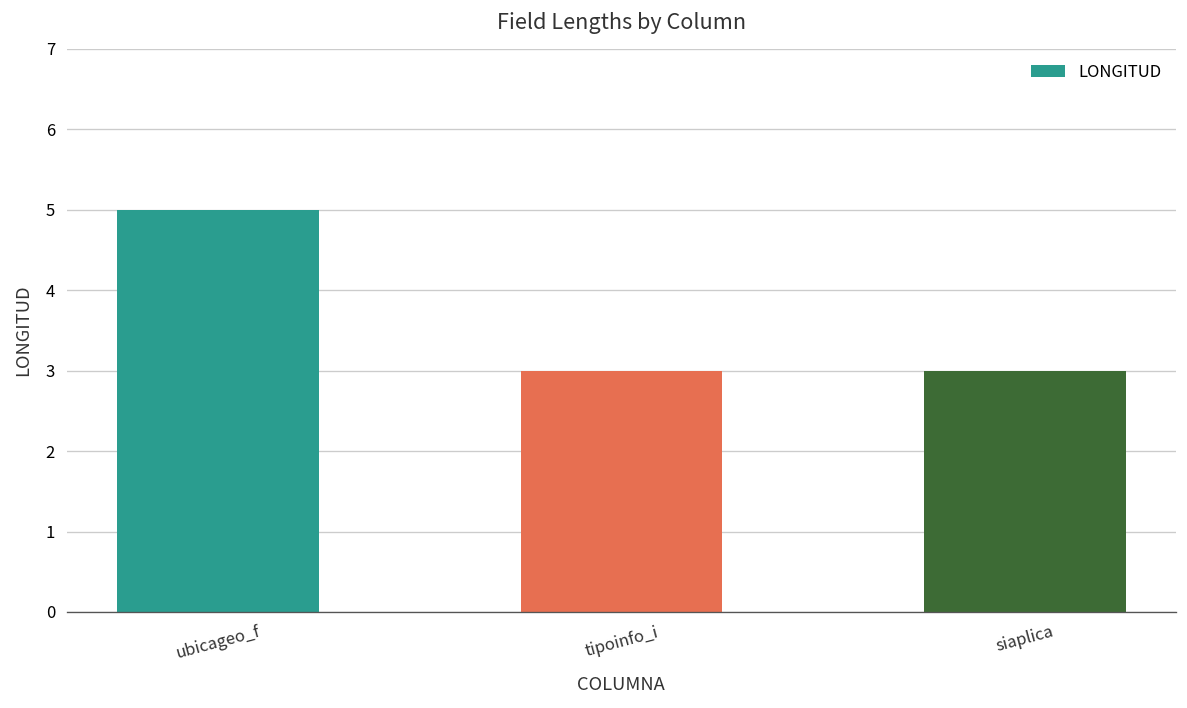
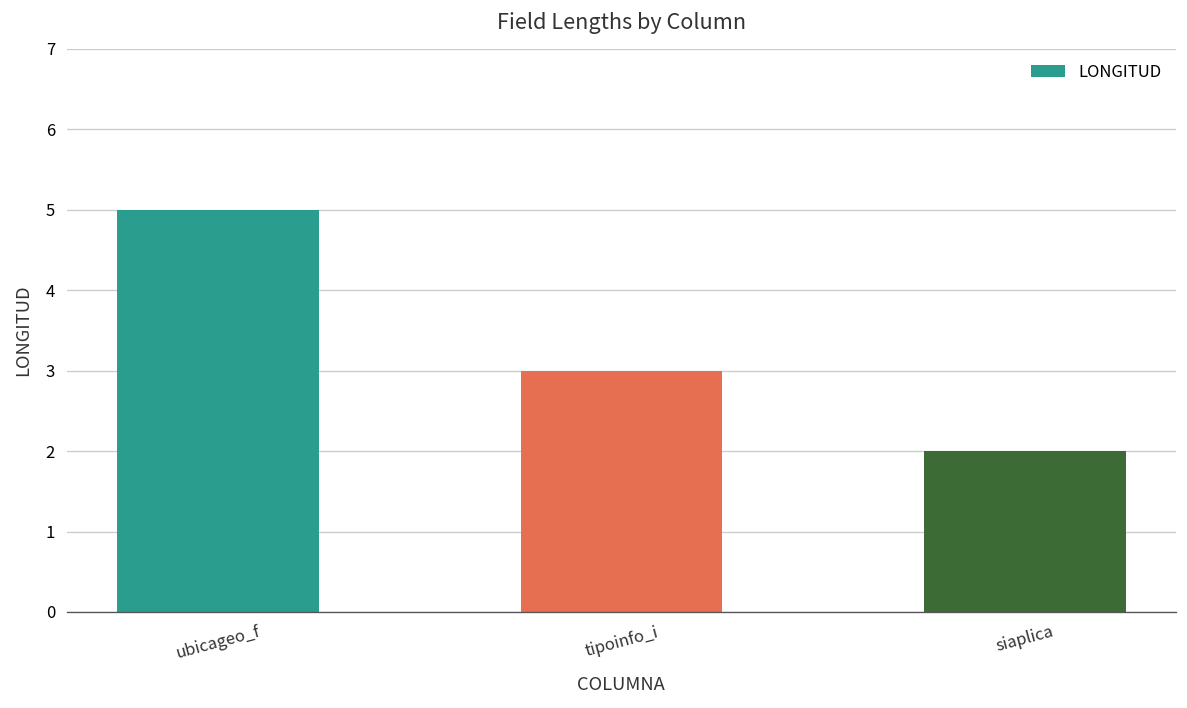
  {
    "ubicageo_f": 5,
    "tipoinfo_i": 3,
-   "siaplica": 3
+   "siaplica": 2
  }
